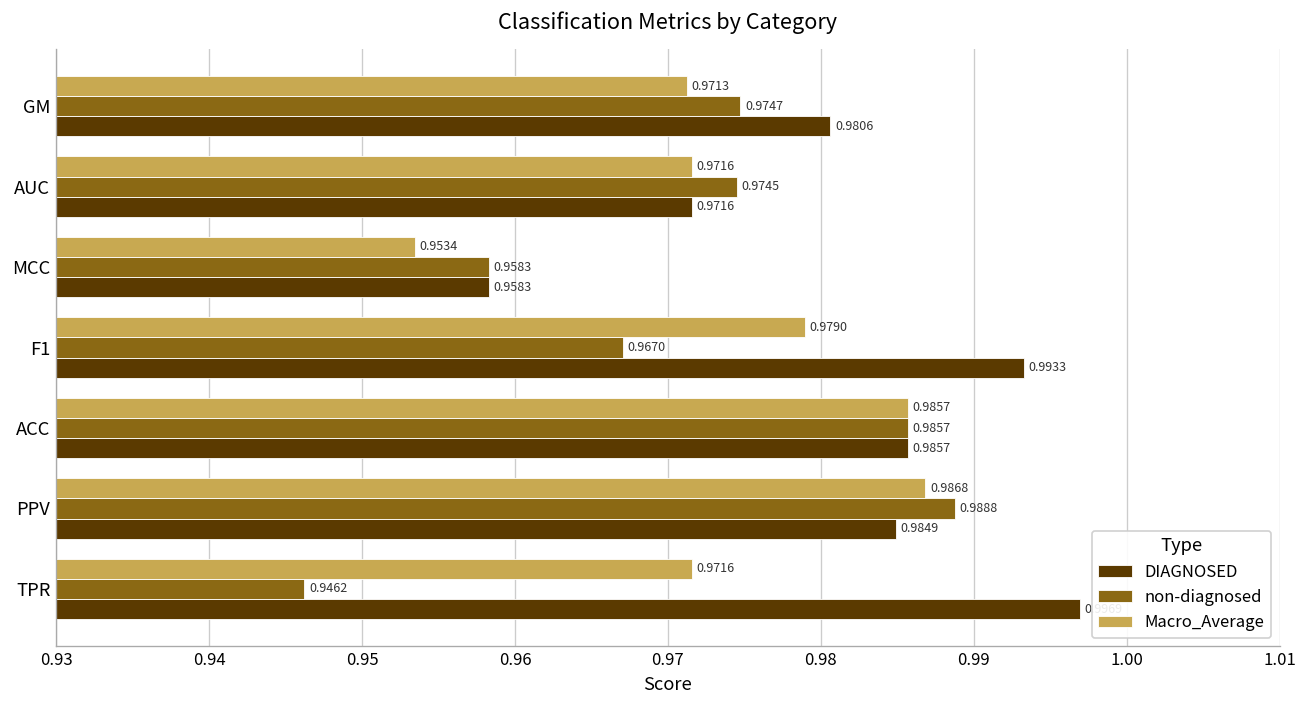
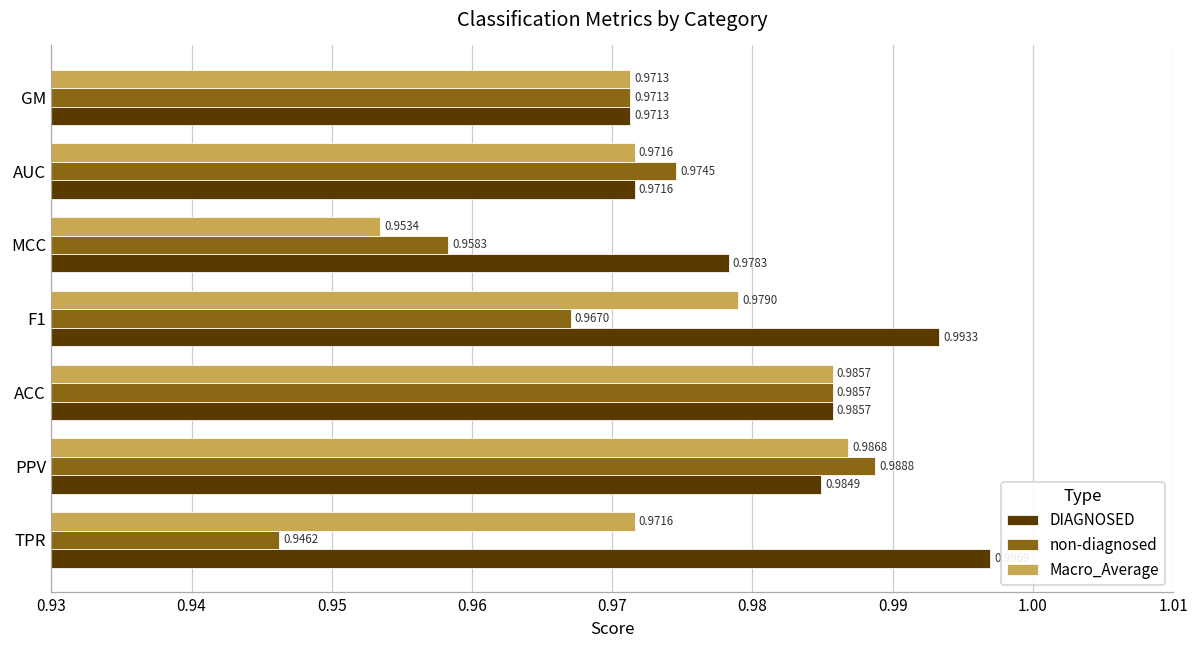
  {
    "DIAGNOSED": {
-     "GM": 0.9806,
+     "GM": 0.9713,
      "AUC": 0.9716,
-     "MCC": 0.9583,
+     "MCC": 0.9783,
      "F1": 0.9933,
      "ACC": 0.9857,
      "PPV": 0.9849
    },
    "non-diagnosed": {
-     "GM": 0.9747,
+     "GM": 0.9713,
      "AUC": 0.9745,
      "MCC": 0.9583,
      "F1": 0.9670,
      "ACC": 0.9857,
      "PPV": 0.9888,
      "TPR": 0.9462
    },
    "Macro_Average": {
      "GM": 0.9713,
      "AUC": 0.9716,
      "MCC": 0.9534,
      "F1": 0.9790,
      "ACC": 0.9857,
      "PPV": 0.9868,
      "TPR": 0.9716
    }
  }
